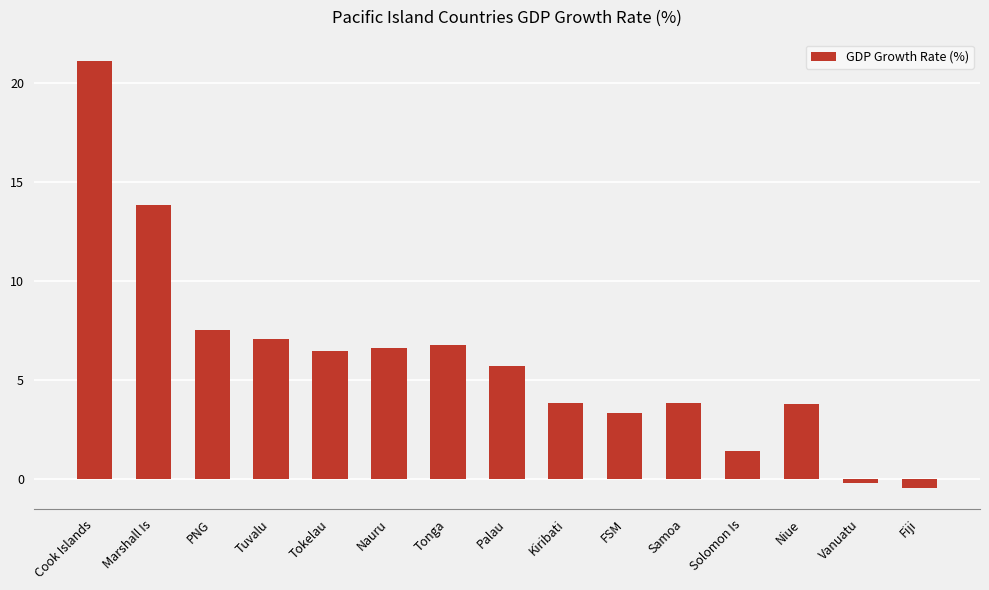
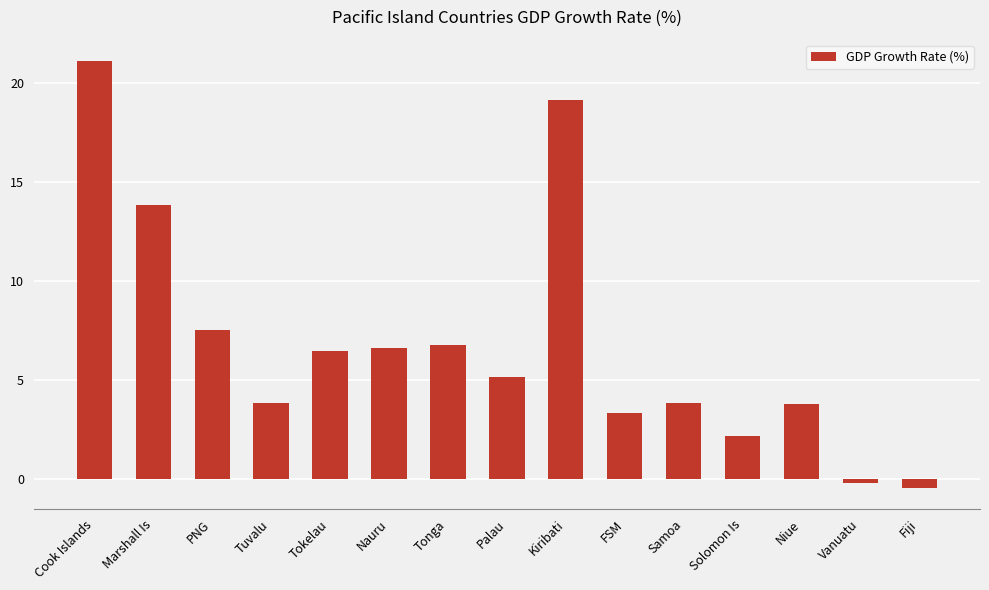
  {
    "Cook Islands": 21.1,
    "Marshall Is": 13.8,
    "PNG": 7.5,
-   "Tuvalu": 7.1,
+   "Tuvalu": 3.8,
    "Tokelau": 6.5,
    "Nauru": 6.6,
    "Tonga": 6.8,
-   "Palau": 5.7,
-   "Kiribati": 3.8,
+   "Palau": 5.2,
+   "Kiribati": 19.1,
    "FSM": 3.3,
    "Samoa": 3.8,
-   "Solomon Is": 1.4,
+   "Solomon Is": 2.1,
    "Niue": 3.8,
    "Vanuatu": -0.2,
    "Fiji": -0.4
  }
